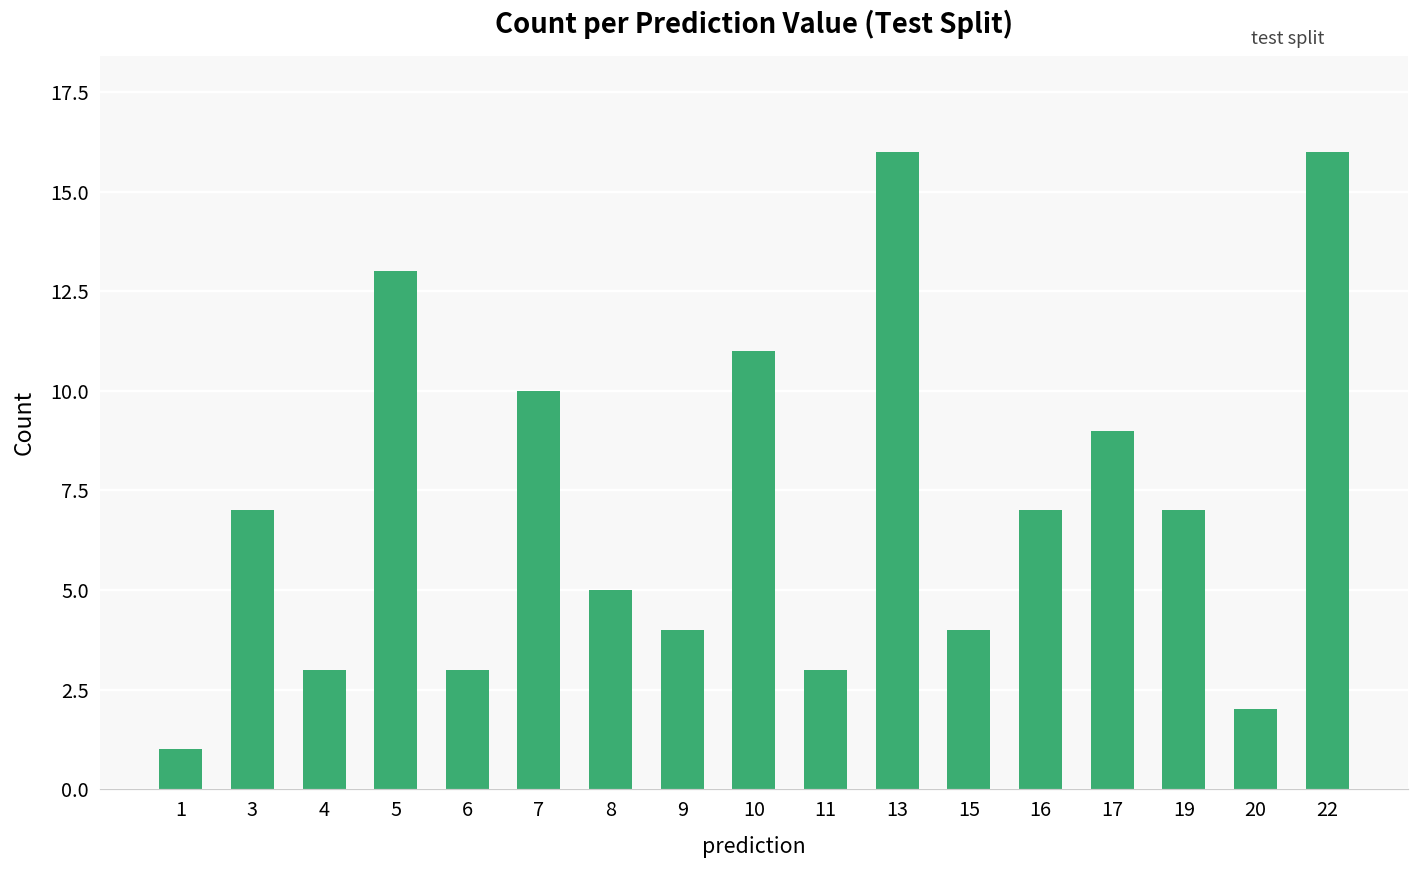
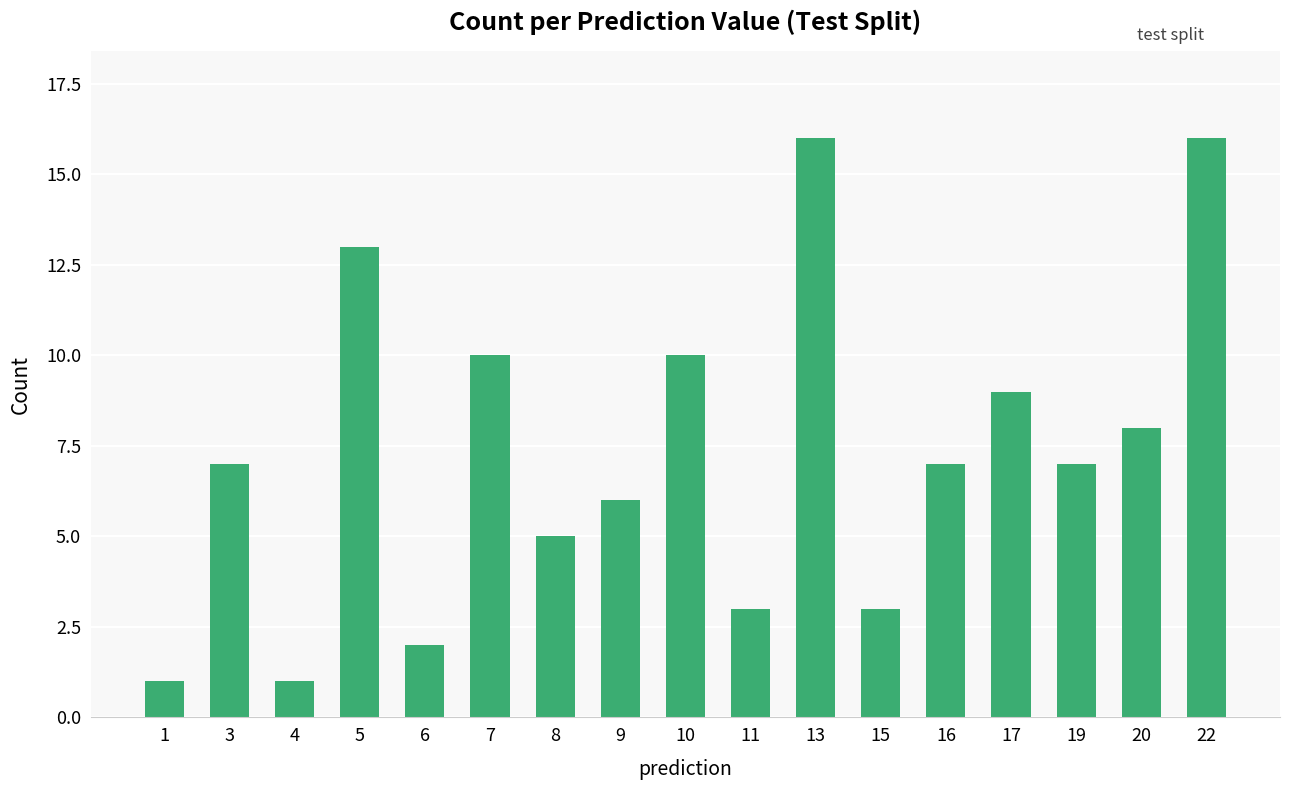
  {
    "1": 1,
    "3": 7,
-   "4": 3,
+   "4": 1,
    "5": 13,
-   "6": 3,
+   "6": 2,
    "7": 10,
    "8": 5,
-   "9": 4,
-   "10": 11,
+   "9": 6,
+   "10": 10,
    "11": 3,
    "13": 16,
-   "15": 4,
+   "15": 3,
    "16": 7,
    "17": 9,
    "19": 7,
-   "20": 2,
+   "20": 8,
    "22": 16
  }
